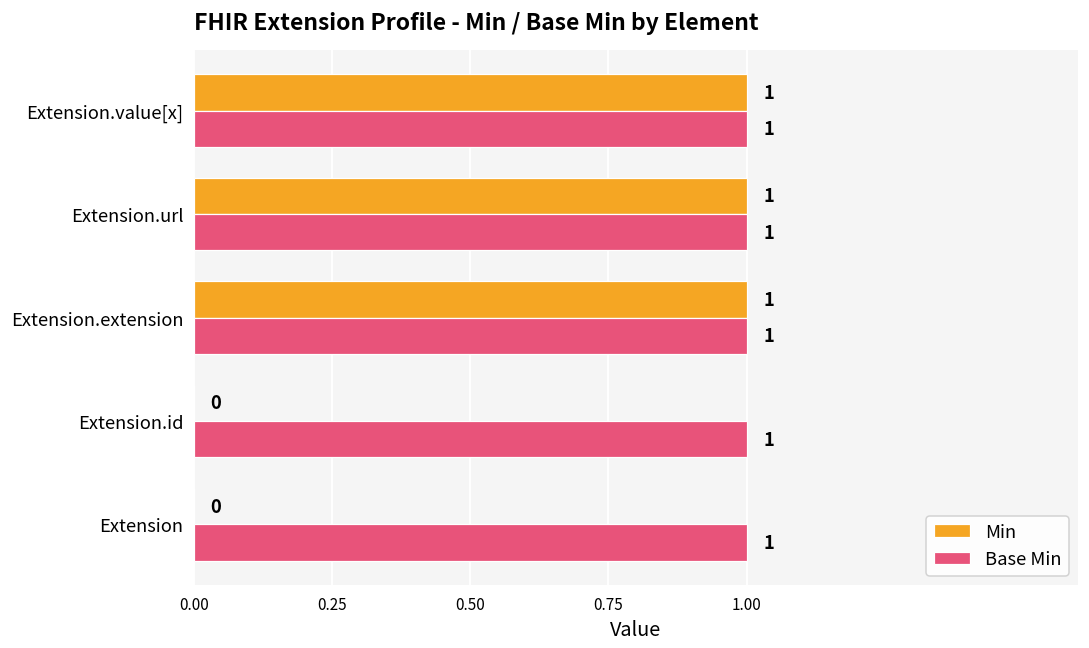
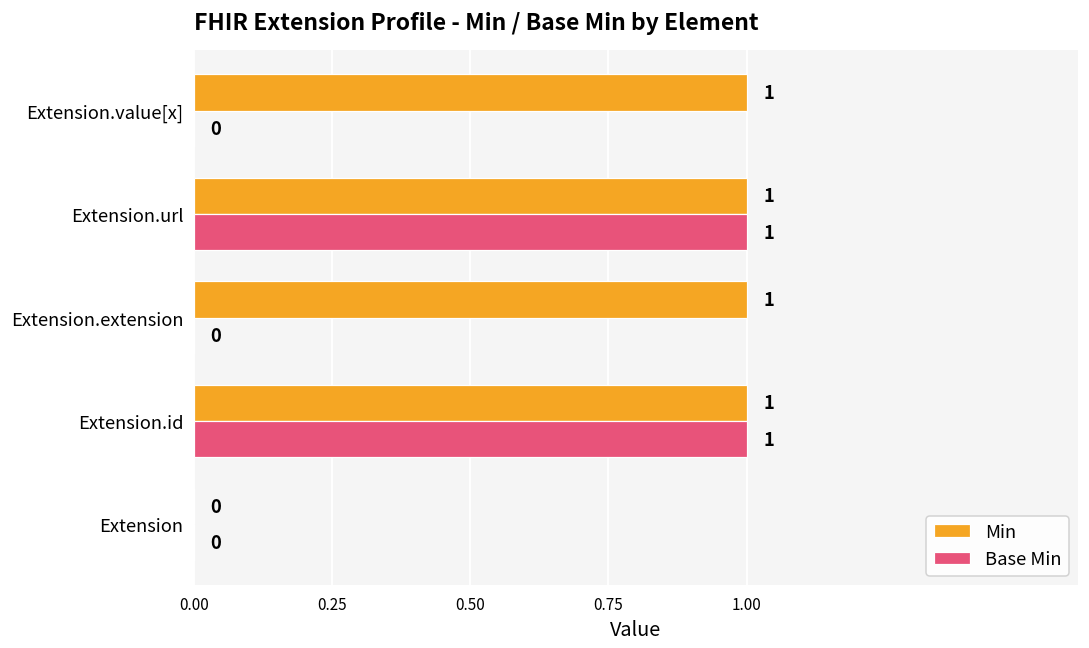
  {
    "Min": {
      "Extension.value[x]": 1,
      "Extension.url": 1,
      "Extension.extension": 1,
-     "Extension.id": 0,
+     "Extension.id": 1,
      "Extension": 0
    },
    "Base Min": {
-     "Extension.value[x]": 1,
+     "Extension.value[x]": 0,
      "Extension.url": 1,
-     "Extension.extension": 1,
+     "Extension.extension": 0,
      "Extension.id": 1,
-     "Extension": 1
+     "Extension": 0
    }
  }
